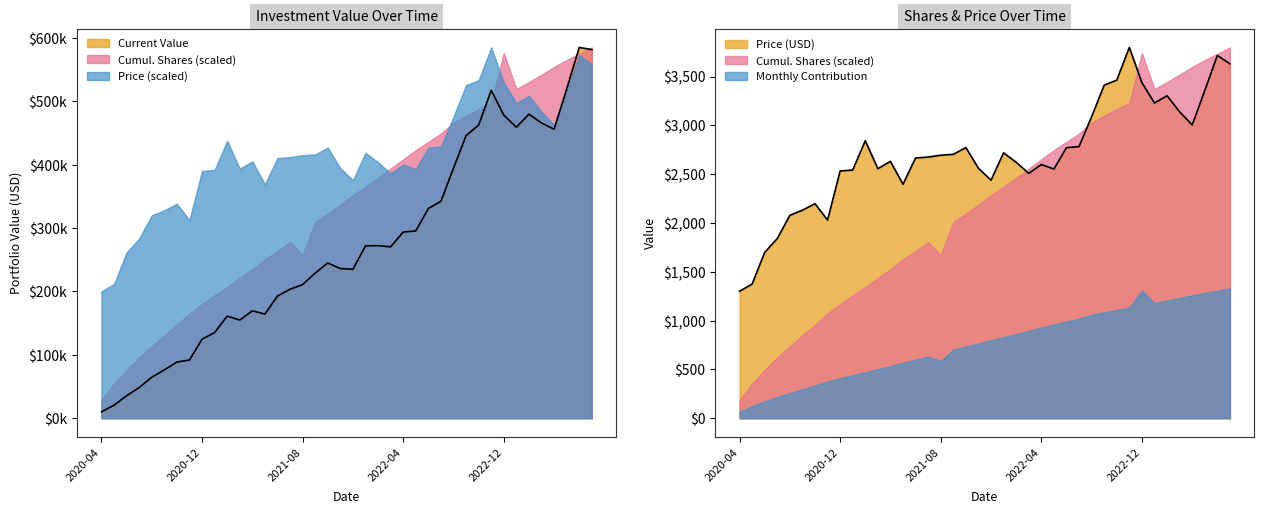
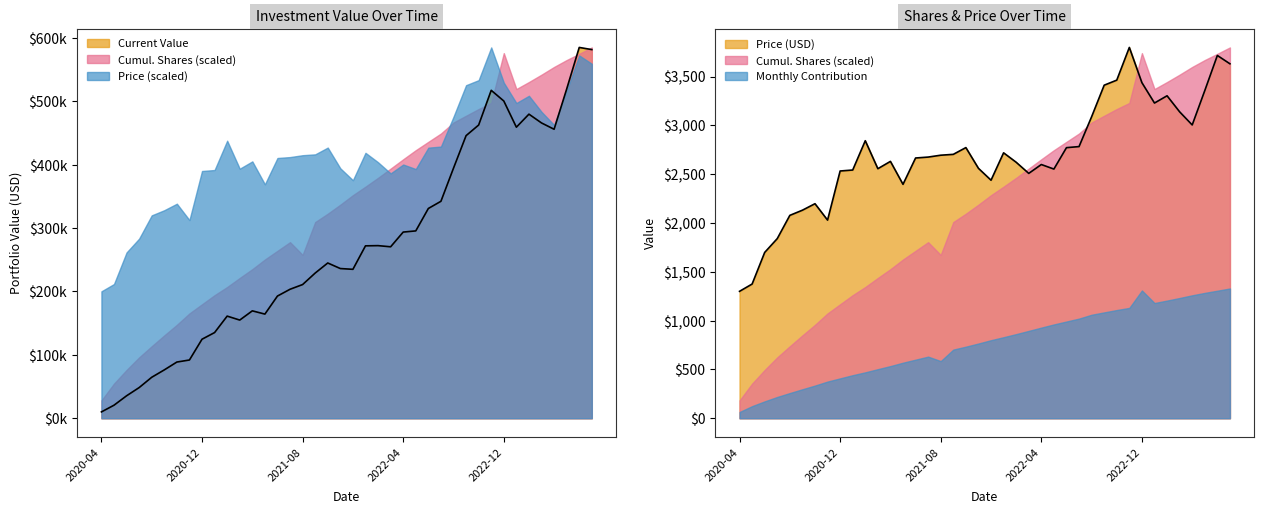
  {
    "Investment Value Over Time": {
      "Current Value": {
        "2020-04": "$10000",
        "2020-12": "$120000",
        "2021-08": "$210000",
        "2022-04": "$290000",
-       "2022-12": "$480000"
+       "2022-12": "$500000"
      },
      "Cumul. Shares (scaled)": {
        "2020-04": "$30000",
        "2020-12": "$180000",
        "2021-08": "$260000",
        "2022-04": "$410000",
        "2022-12": "$580000"
      },
      "Price (scaled)": {
        "2020-04": "$200000",
        "2020-12": "$390000",
        "2021-08": "$410000",
        "2022-04": "$400000",
        "2022-12": "$530000"
      }
    },
    "Shares & Price Over Time": {
      "Price (USD)": {
        "2020-04": "$1,300",
        "2020-12": "$2,500",
        "2021-08": "$2,700",
        "2022-04": "$2,600",
        "2022-12": "$3,400"
      },
      "Cumul. Shares (scaled)": {
        "2020-04": "$200",
        "2020-12": "$1,200",
        "2021-08": "$1,700",
        "2022-04": "$2,700",
        "2022-12": "$3,700"
      },
      "Monthly Contribution": {
        "2020-04": "$100",
        "2020-12": "$400",
        "2021-08": "$600",
        "2022-04": "$900",
        "2022-12": "$1,300"
      }
    }
  }
